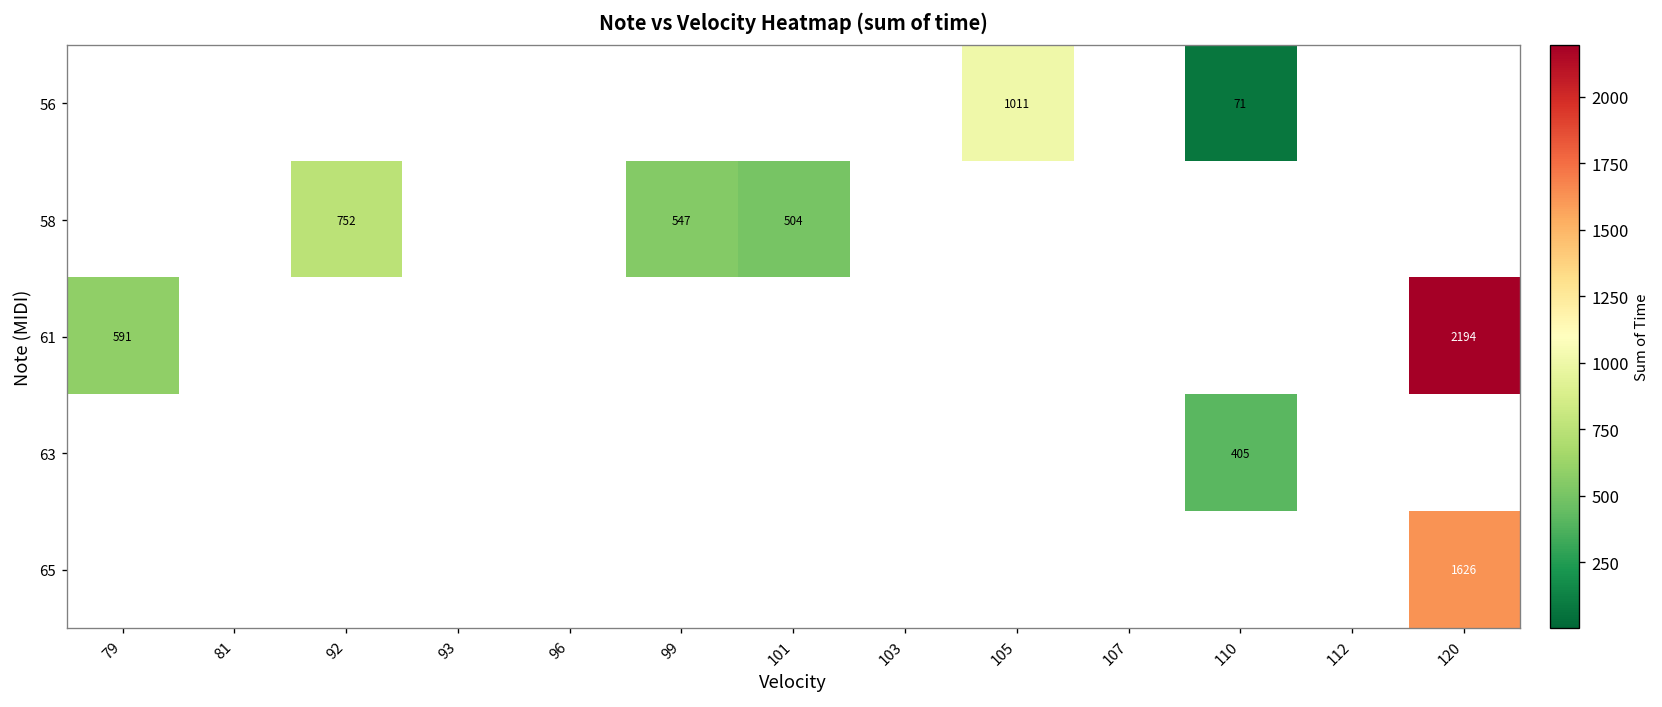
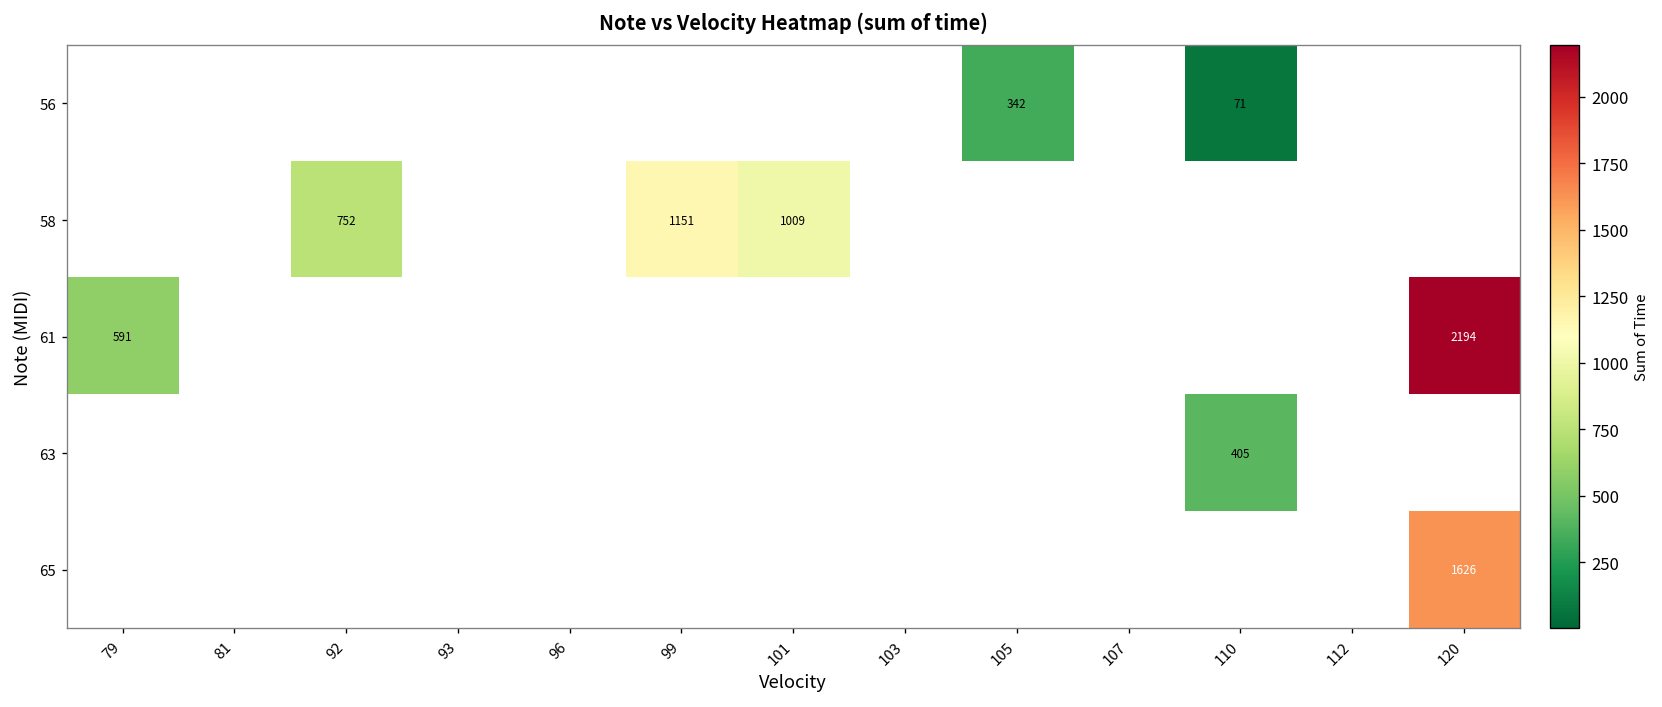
  {
    "56": {
-     "105": 1011,
+     "105": 342,
      "110": 71
    },
    "58": {
      "92": 752,
-     "99": 547,
-     "101": 504
+     "99": 1151,
+     "101": 1009
    },
    "61": {
      "79": 591,
      "120": 2194
    },
    "63": {
      "110": 405
    },
    "65": {
      "120": 1626
    }
  }
